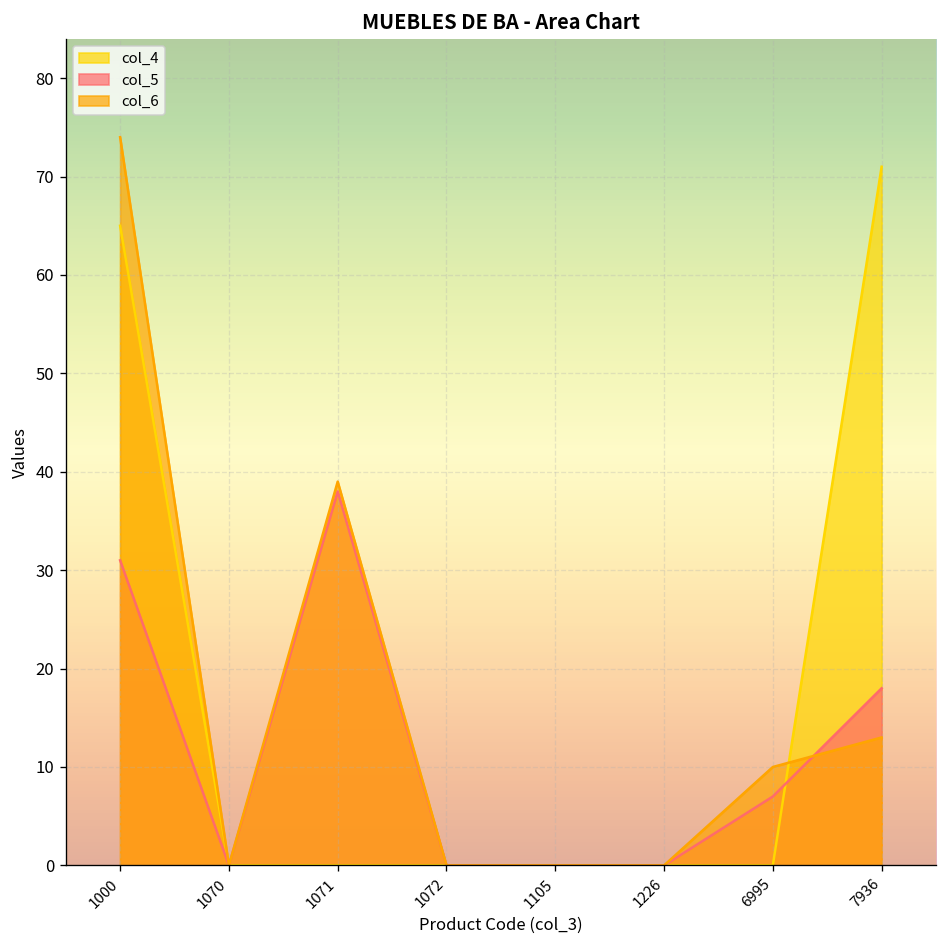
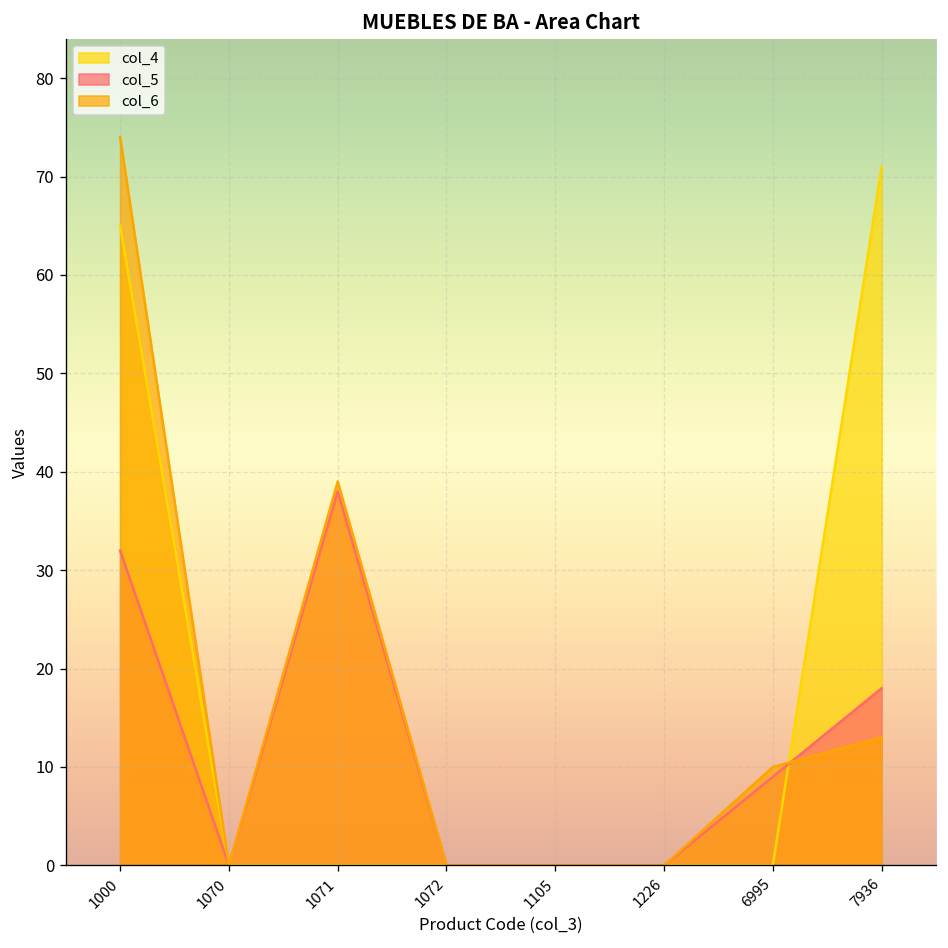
  {
    "col_5": {
-     "1000": 31,
+     "1000": 32,
      "1071": 38,
-     "6995": 7,
+     "6995": 9,
      "7936": 18
    }
  }
